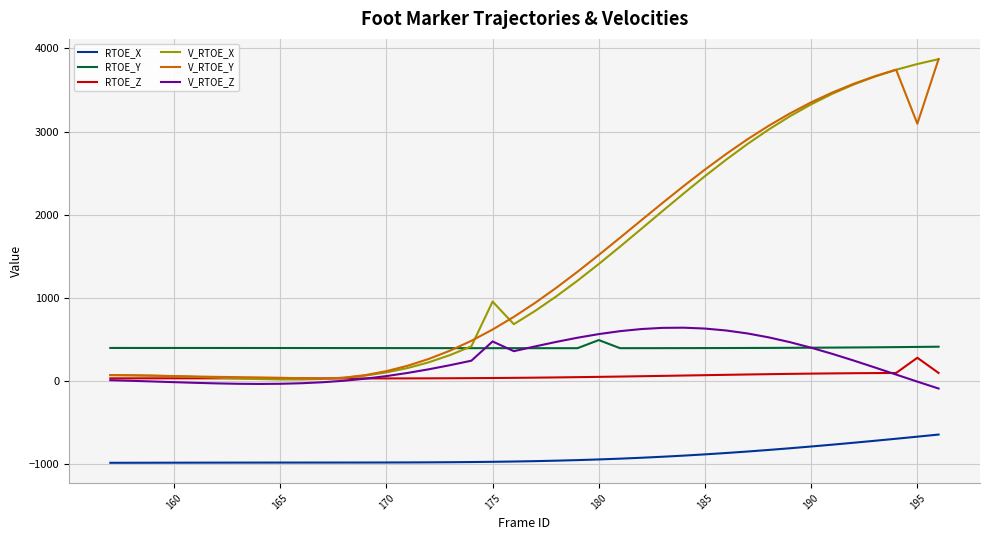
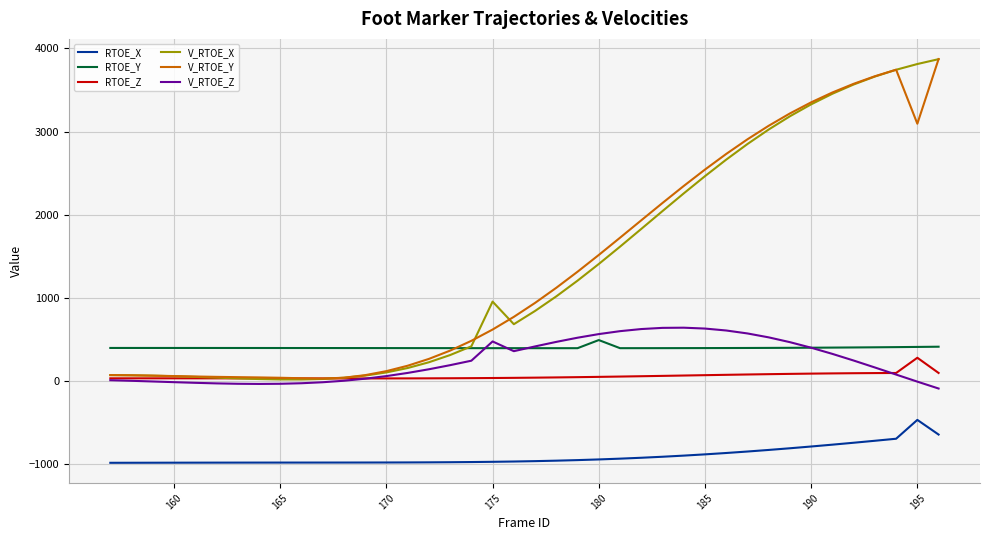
  {
    "RTOE_X": {
      "160": -1000,
      "165": -1000,
      "170": -1000,
      "175": -1000,
      "180": -900,
      "185": -900,
      "190": -800,
-     "195": -700
+     "195": -500
    },
    "RTOE_Y": {
      "160": 400,
      "165": 400,
      "170": 400,
      "175": 400,
      "180": 500,
      "185": 400,
      "195": 400
    },
    "RTOE_Z": {
      "175": 0,
      "180": 0,
      "185": 100,
      "190": 100,
      "195": 300
    },
    "V_RTOE_X": {
      "175": 1000,
      "180": 1400,
      "185": 2500,
      "195": 3800
    },
    "V_RTOE_Y": {
      "175": 600,
      "180": 1500,
      "185": 2500,
      "195": 3100
    },
    "V_RTOE_Z": {
      "160": 0,
      "165": 0,
      "175": 500,
      "180": 600,
      "185": 600,
      "195": 0
    }
  }
